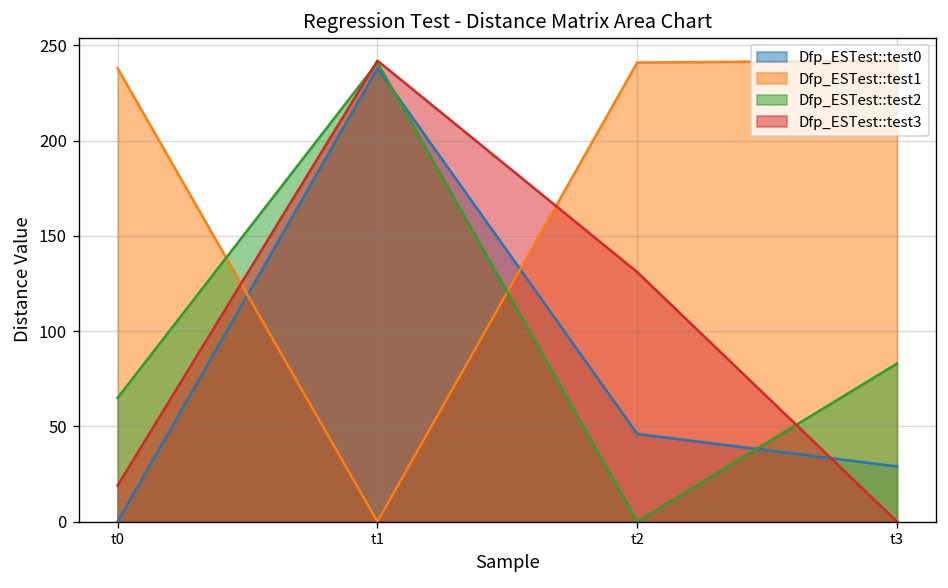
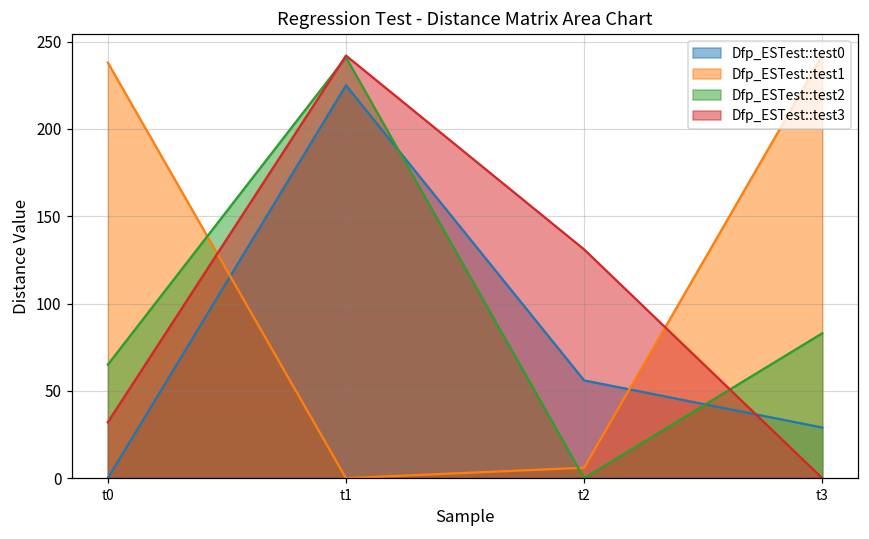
  {
    "Dfp_ESTest::test0": {
      "t0": 0,
-     "t1": 238,
-     "t2": 46,
+     "t1": 225,
+     "t2": 56,
      "t3": 29
    },
    "Dfp_ESTest::test1": {
      "t0": 238,
      "t1": 0,
-     "t2": 241
+     "t2": 6
    },
    "Dfp_ESTest::test2": {
      "t0": 65,
      "t2": 0,
      "t3": 83
    },
    "Dfp_ESTest::test3": {
-     "t0": 19,
+     "t0": 32,
      "t2": 131,
      "t3": 0
    }
  }
